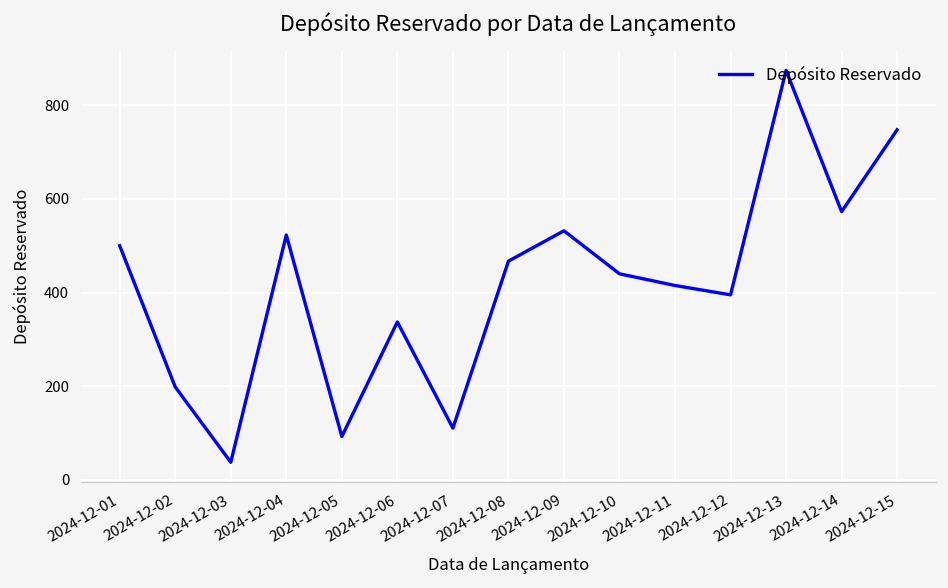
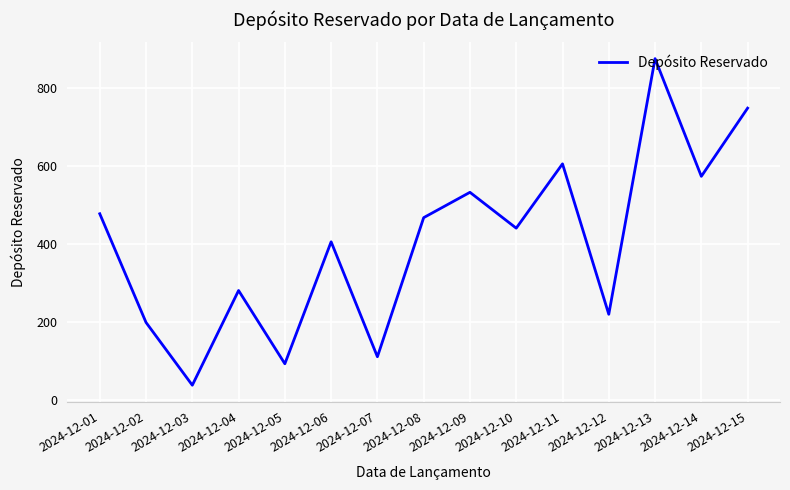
  {
-   "2024-12-01": 500,
+   "2024-12-01": 480,
    "2024-12-02": 200,
    "2024-12-03": 40,
-   "2024-12-04": 520,
+   "2024-12-04": 280,
    "2024-12-05": 90,
-   "2024-12-06": 340,
+   "2024-12-06": 410,
    "2024-12-07": 110,
    "2024-12-08": 470,
    "2024-12-09": 530,
    "2024-12-10": 440,
-   "2024-12-11": 420,
-   "2024-12-12": 400,
+   "2024-12-11": 610,
+   "2024-12-12": 220,
    "2024-12-13": 880,
    "2024-12-14": 570,
    "2024-12-15": 750
  }
